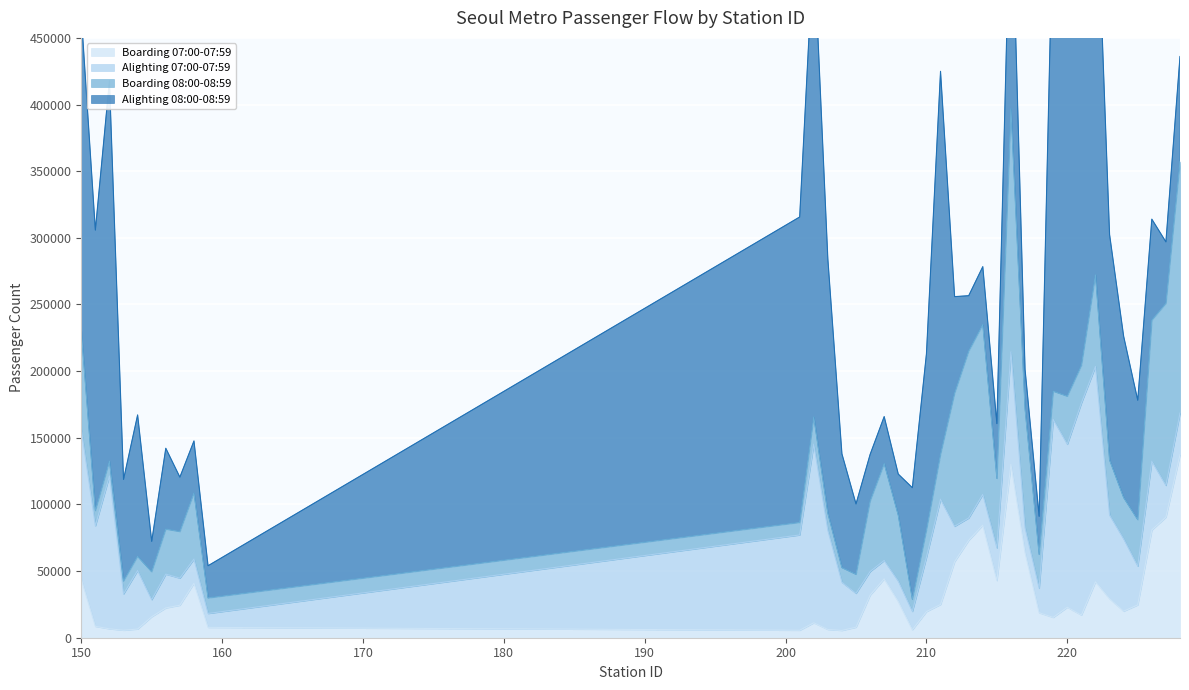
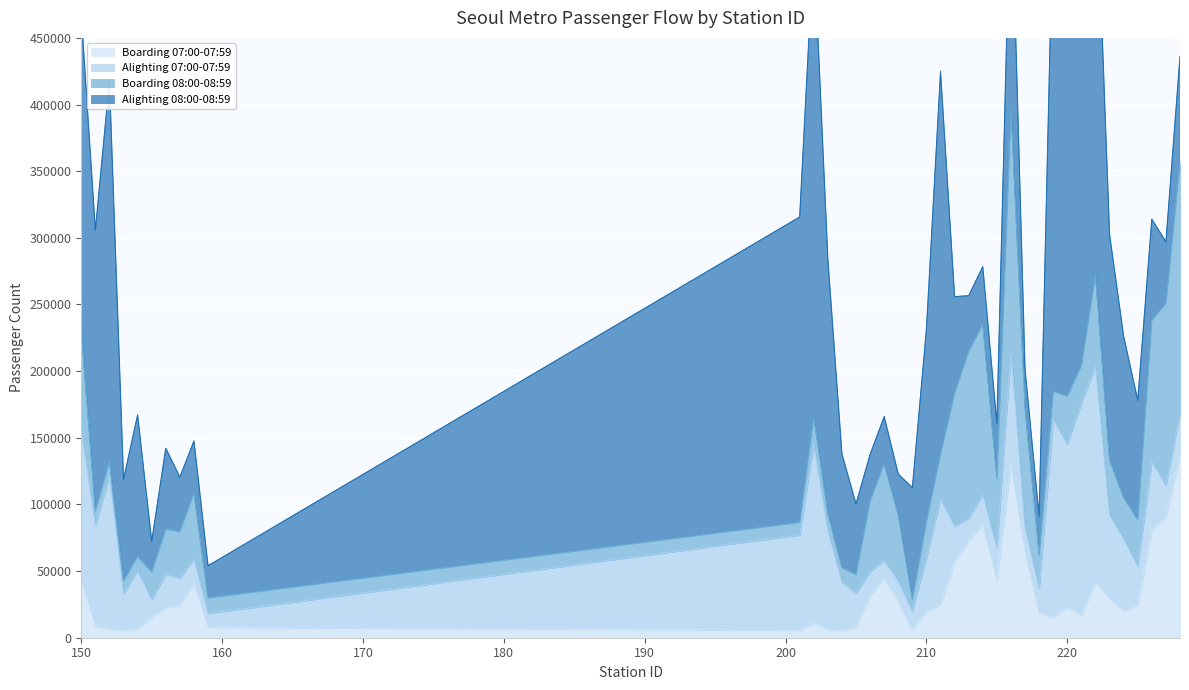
  {
    "Boarding 08:00-08:59": {
      "150": 74000,
-     "210": 20000,
+     "210": 27000,
      "220": 36000
    },
    "Alighting 08:00-08:59": {
-     "210": 132000
+     "210": 144000
    }
  }
